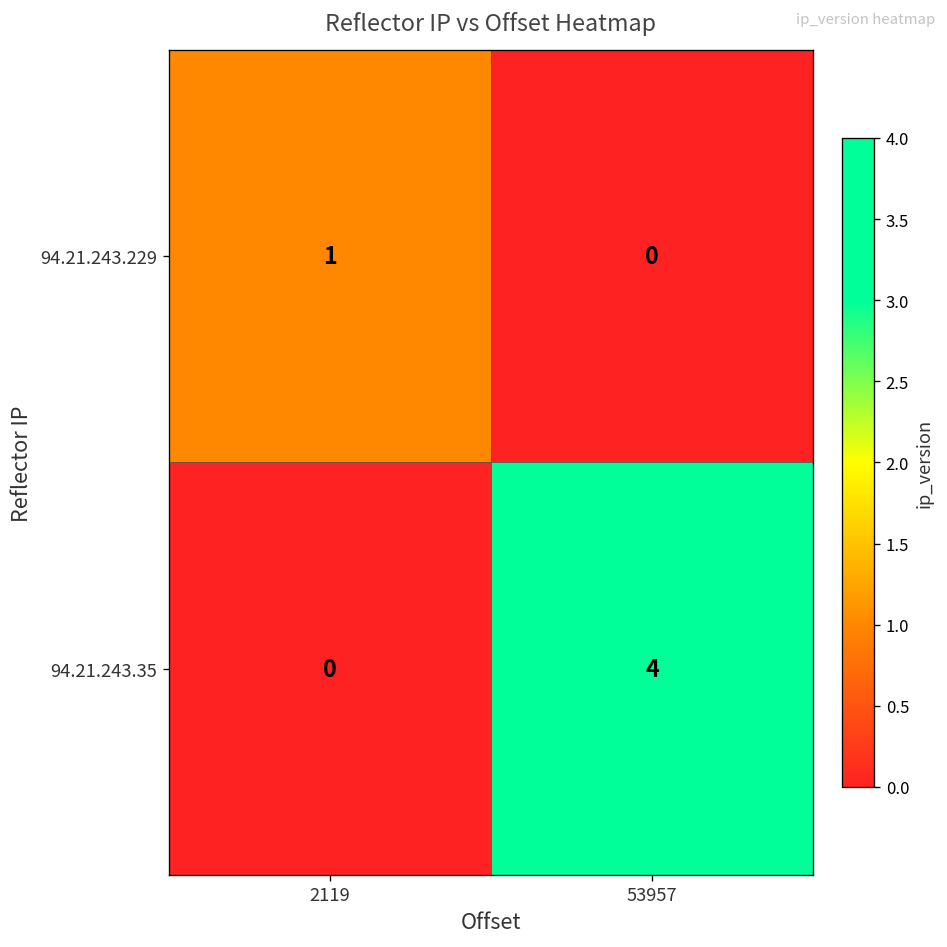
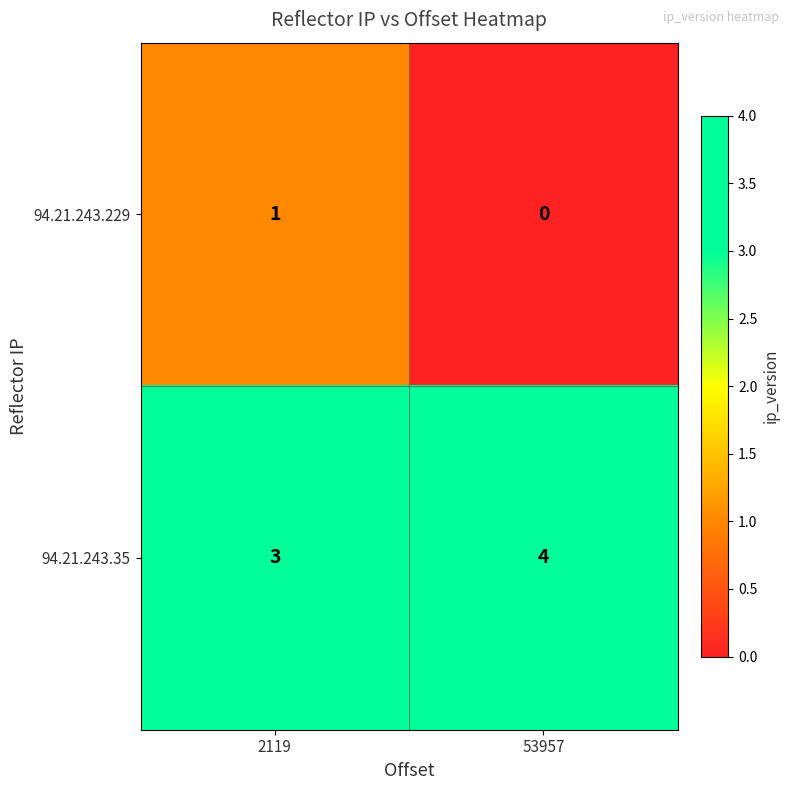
  {
    "94.21.243.229": {
      "2119": 1,
      "53957": 0
    },
    "94.21.243.35": {
-     "2119": 0,
+     "2119": 3,
      "53957": 4
    }
  }
